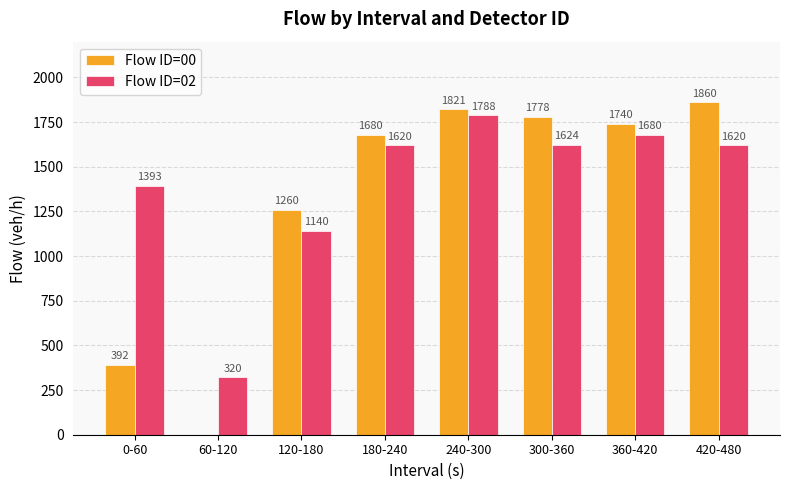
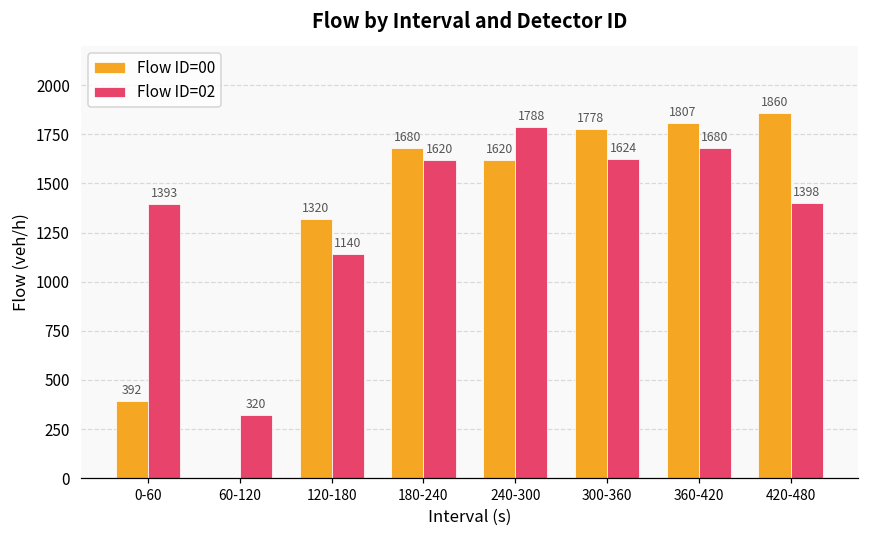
  {
    "Flow ID=00": {
      "0-60": 392,
-     "120-180": 1260,
+     "120-180": 1320,
      "180-240": 1680,
-     "240-300": 1821,
+     "240-300": 1620,
      "300-360": 1778,
-     "360-420": 1740,
+     "360-420": 1807,
      "420-480": 1860
    },
    "Flow ID=02": {
      "0-60": 1393,
      "60-120": 320,
      "120-180": 1140,
      "180-240": 1620,
      "240-300": 1788,
      "300-360": 1624,
      "360-420": 1680,
-     "420-480": 1620
+     "420-480": 1398
    }
  }
